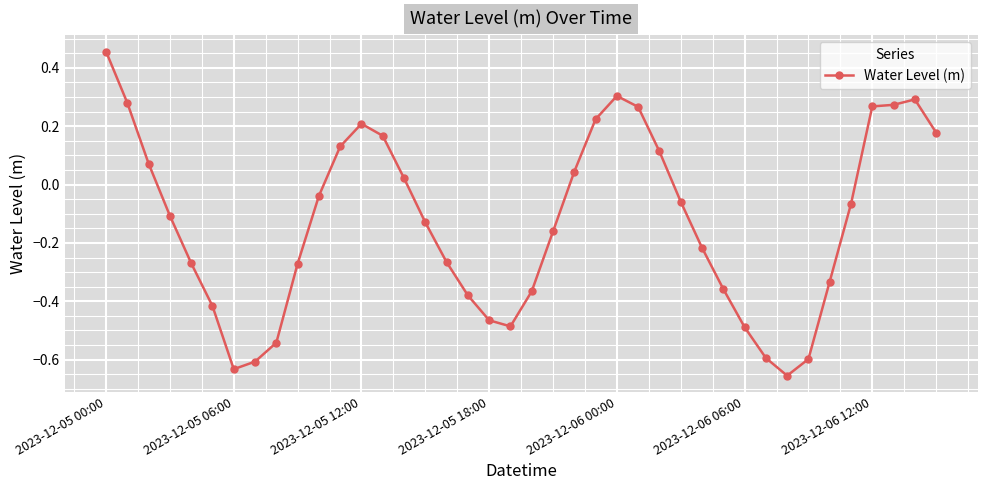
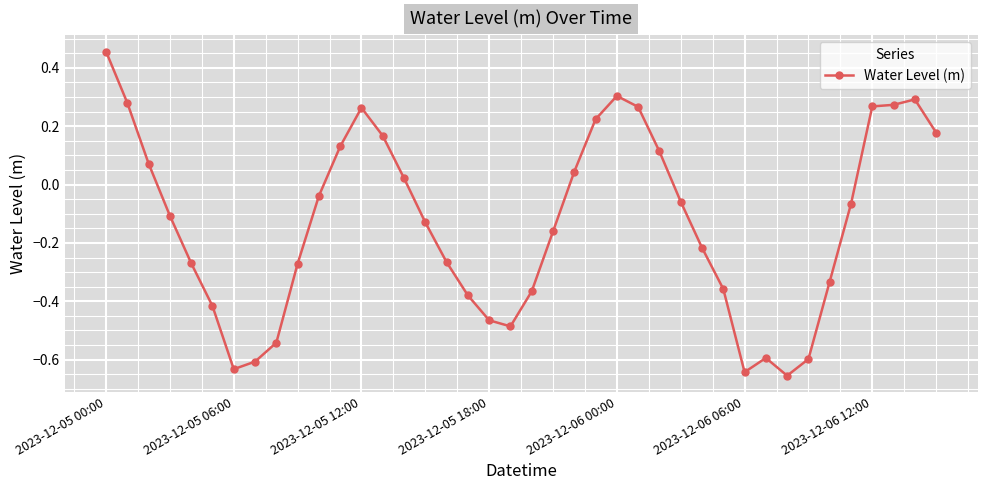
  {
    "2023-12-05 00:00": 0.46,
    "2023-12-05 06:00": -0.63,
-   "2023-12-05 12:00": 0.21,
+   "2023-12-05 12:00": 0.26,
    "2023-12-05 18:00": -0.47,
    "2023-12-06 00:00": 0.30,
-   "2023-12-06 06:00": -0.49,
+   "2023-12-06 06:00": -0.64,
    "2023-12-06 12:00": 0.27
  }
